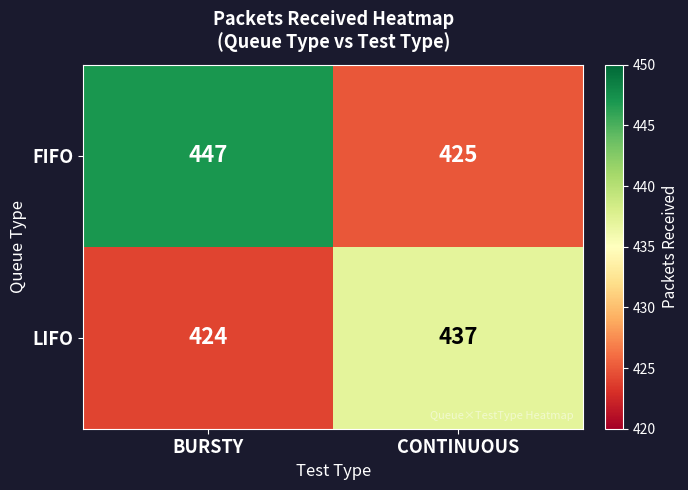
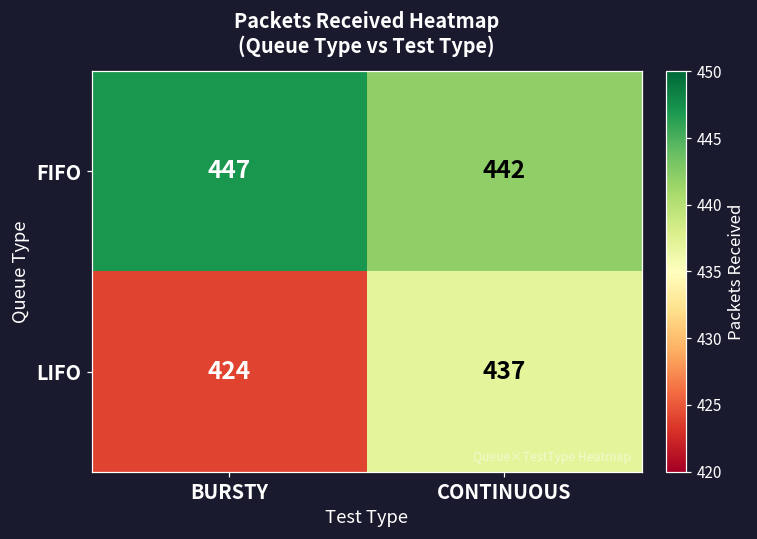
  {
    "FIFO": {
      "BURSTY": 447,
-     "CONTINUOUS": 425
+     "CONTINUOUS": 442
    },
    "LIFO": {
      "BURSTY": 424
    }
  }
